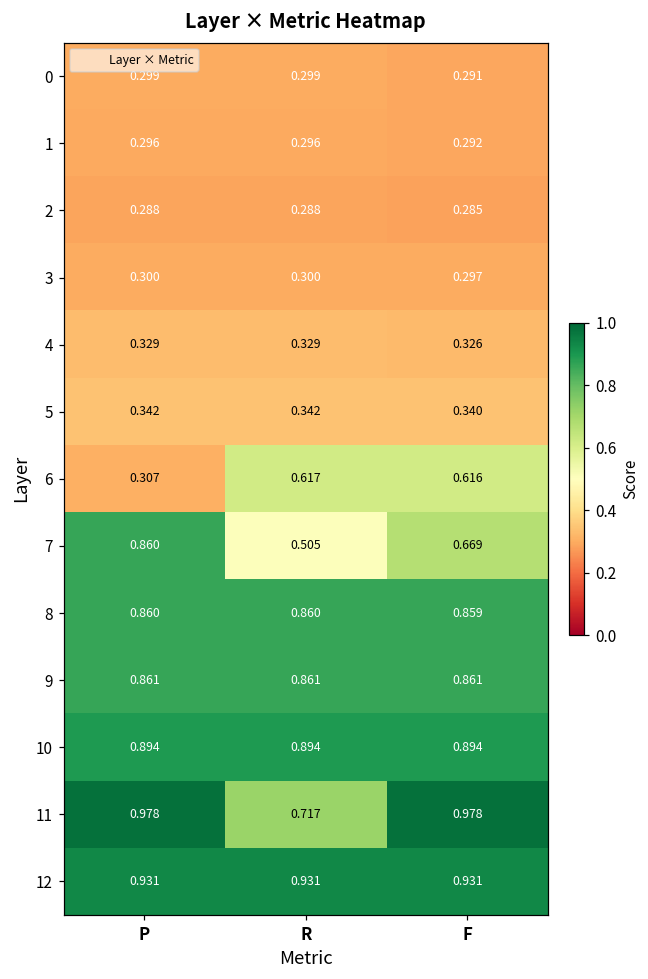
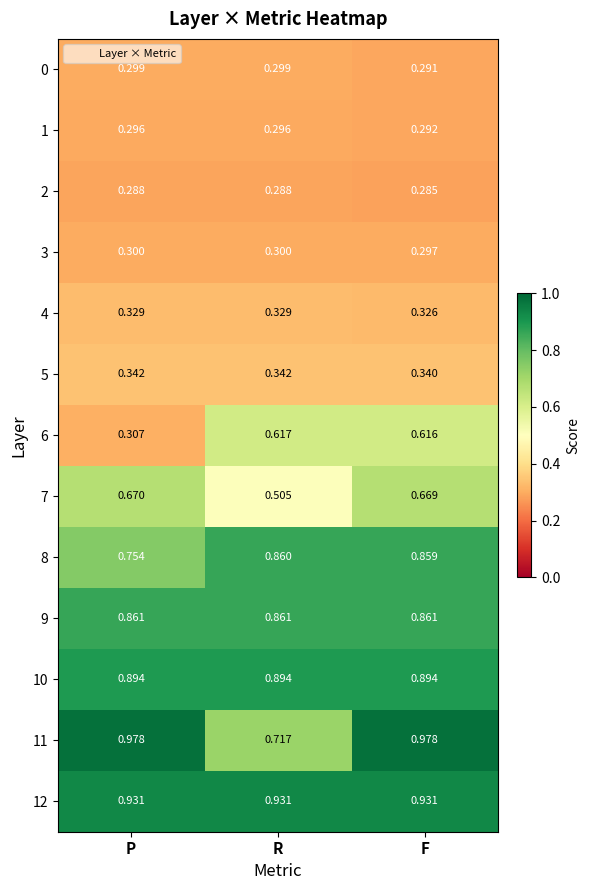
  {
    "0": {
      "P": 0.299,
      "R": 0.299,
      "F": 0.291
    },
    "1": {
      "P": 0.296,
      "R": 0.296,
      "F": 0.292
    },
    "2": {
      "P": 0.288,
      "R": 0.288,
      "F": 0.285
    },
    "3": {
      "P": 0.300,
      "R": 0.300,
      "F": 0.297
    },
    "4": {
      "P": 0.329,
      "R": 0.329,
      "F": 0.326
    },
    "5": {
      "P": 0.342,
      "R": 0.342,
      "F": 0.340
    },
    "6": {
      "P": 0.307,
      "R": 0.617,
      "F": 0.616
    },
    "7": {
-     "P": 0.860,
+     "P": 0.670,
      "R": 0.505,
      "F": 0.669
    },
    "8": {
-     "P": 0.860,
+     "P": 0.754,
      "R": 0.860,
      "F": 0.859
    },
    "9": {
      "P": 0.861,
      "R": 0.861,
      "F": 0.861
    },
    "10": {
      "P": 0.894,
      "R": 0.894,
      "F": 0.894
    },
    "11": {
      "P": 0.978,
      "R": 0.717,
      "F": 0.978
    },
    "12": {
      "P": 0.931,
      "R": 0.931,
      "F": 0.931
    }
  }
